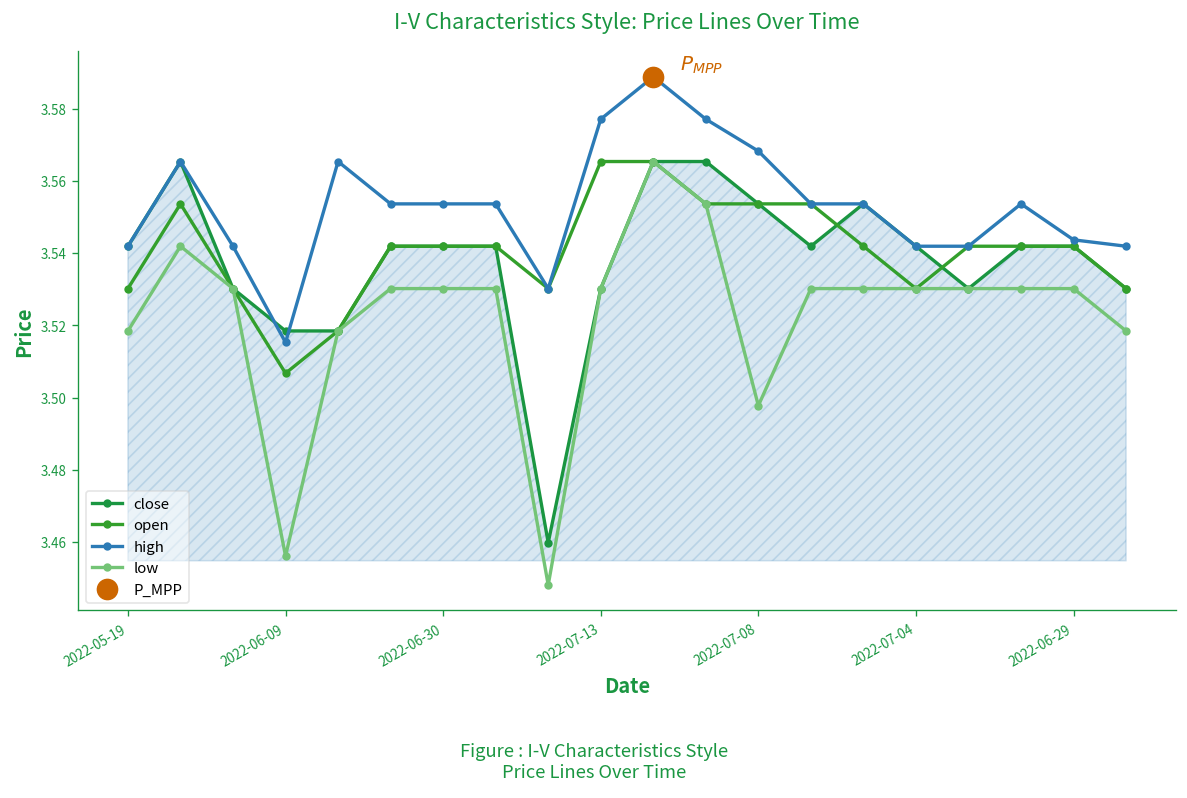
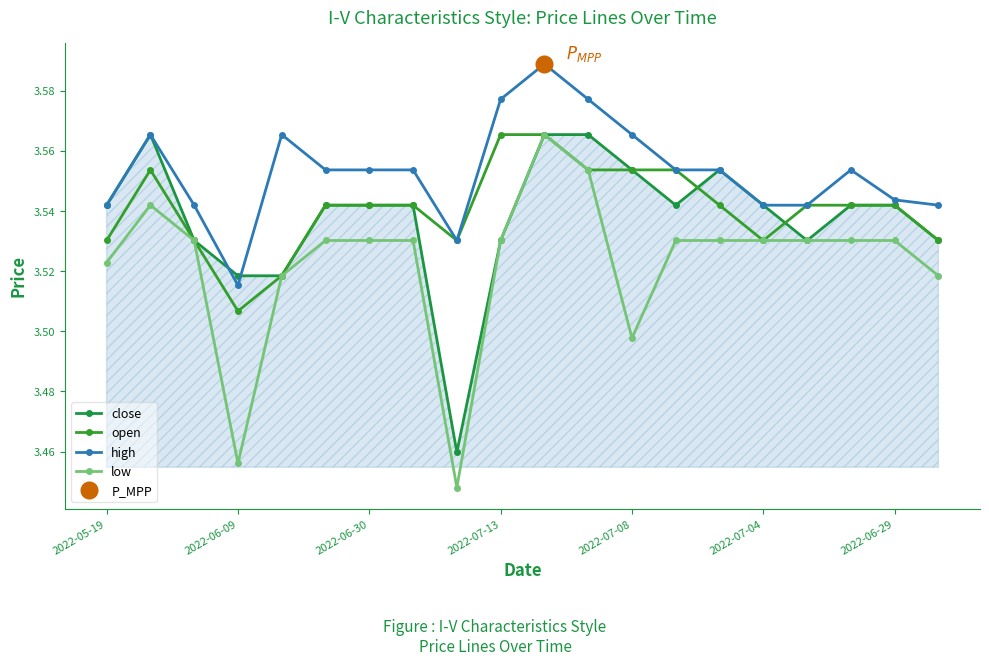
  {
    "high": {
      "2022-06-09": 3.515,
      "2022-07-13": 3.577,
-     "2022-07-08": 3.568,
+     "2022-07-08": 3.565,
      "2022-06-29": 3.544
    },
    "low": {
-     "2022-05-19": 3.518,
+     "2022-05-19": 3.523,
      "2022-06-09": 3.456,
      "2022-07-08": 3.498,
      "2022-06-29": 3.530
    }
  }
